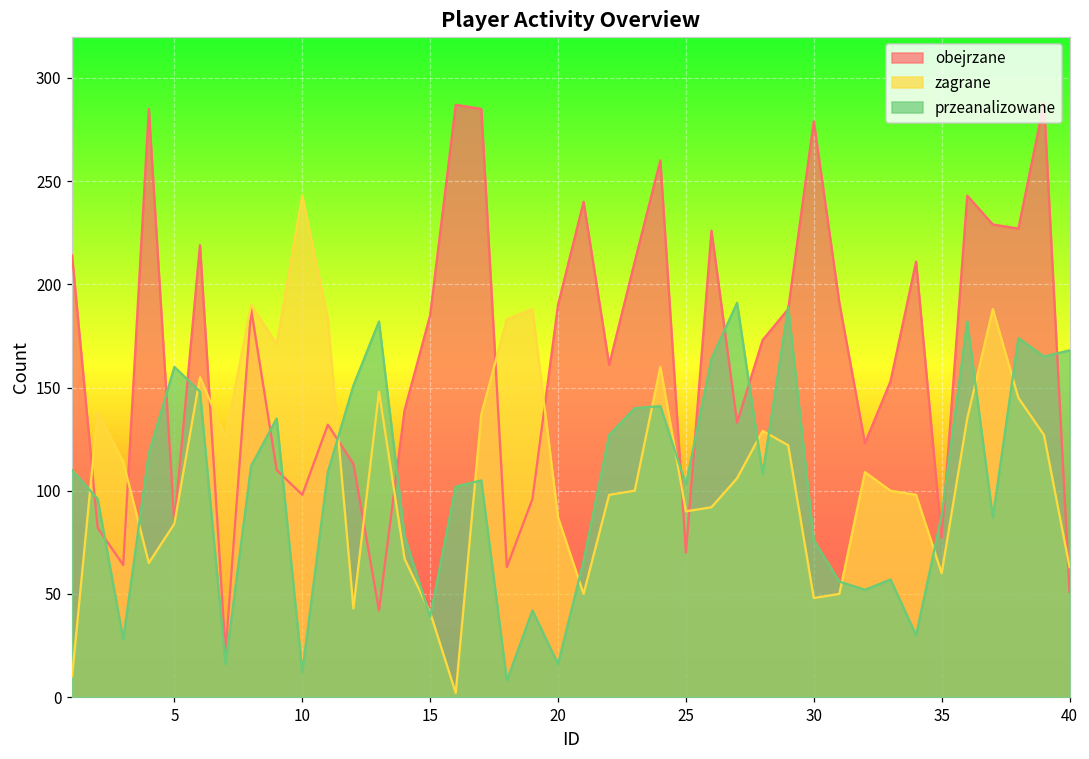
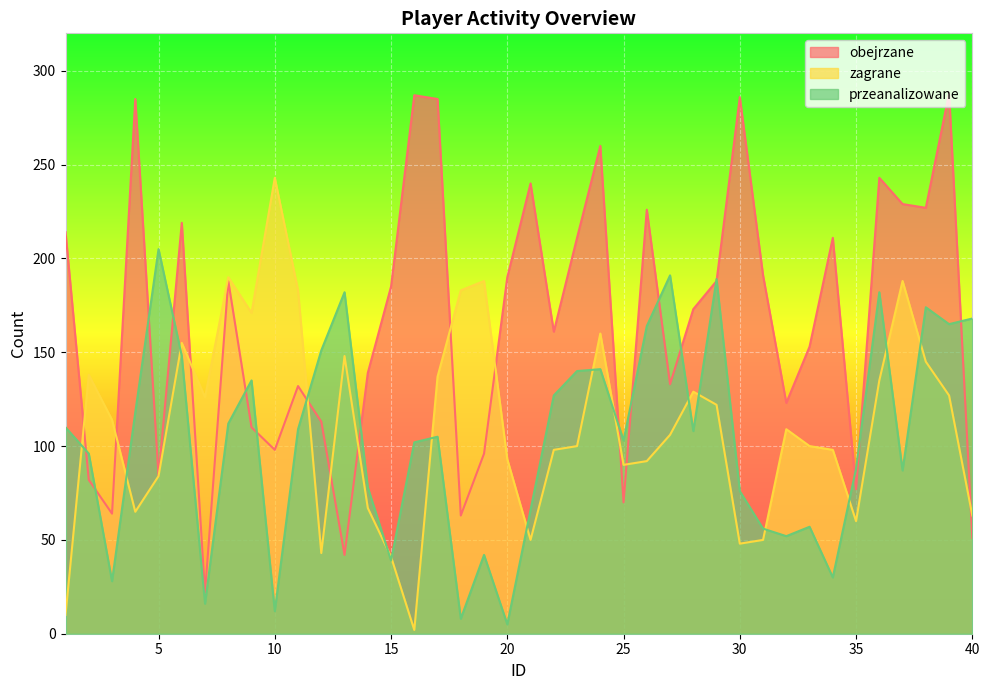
  {
    "obejrzane": {
      "10": 98,
      "15": 185,
      "20": 190,
      "25": 70,
-     "30": 279,
+     "30": 286,
      "35": 77,
      "40": 51
    },
    "zagrane": {
      "10": 243,
      "15": 41,
-     "20": 87,
+     "20": 93,
      "25": 90,
      "30": 48,
      "35": 60,
      "40": 63
    },
    "przeanalizowane": {
-     "5": 160,
+     "5": 205,
      "10": 12,
      "15": 39,
-     "20": 16,
+     "20": 5,
      "25": 103,
      "30": 76,
      "35": 88,
      "40": 168
    }
  }
